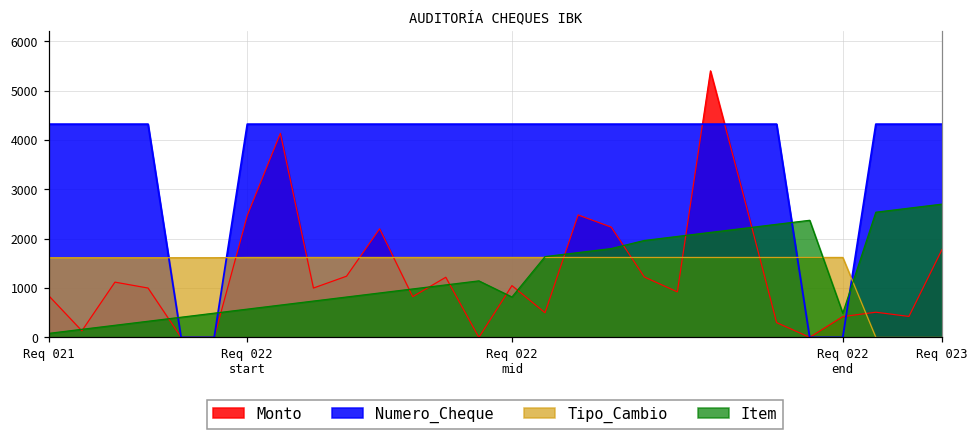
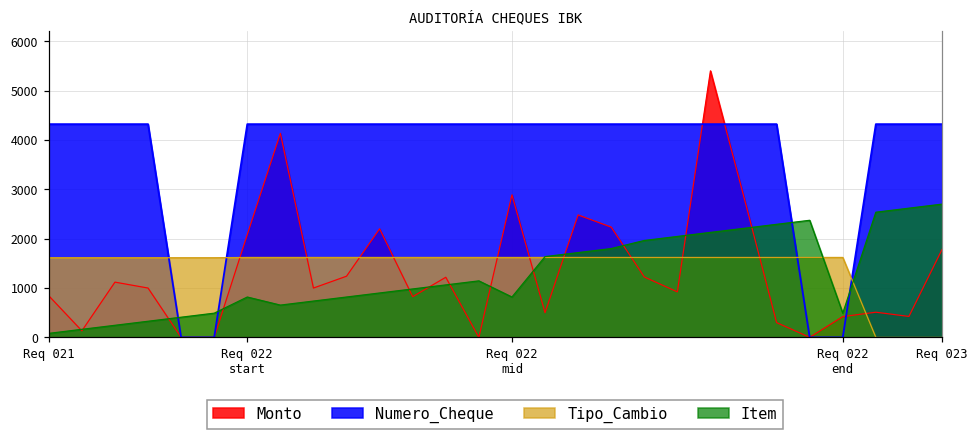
  {
    "Monto": {
      "Req 021": 800,
-     "Req 022 start": 2500,
-     "Req 022 mid": 1000,
+     "Req 022 start": 2100,
+     "Req 022 mid": 2900,
      "Req 022 end": 400,
      "Req 023": 1800
    },
    "Numero_Cheque": {
      "Req 021": 4300,
      "Req 022 start": 4300,
      "Req 022 mid": 4300,
      "Req 022 end": 0,
      "Req 023": 4300
    },
    "Tipo_Cambio": {
      "Req 021": 1600,
      "Req 022 start": 1600,
      "Req 022 mid": 1600,
      "Req 022 end": 1600,
      "Req 023": 0
    },
    "Item": {
      "Req 021": 100,
-     "Req 022 start": 600,
+     "Req 022 start": 800,
      "Req 022 mid": 800,
      "Req 022 end": 500,
      "Req 023": 2700
    }
  }
